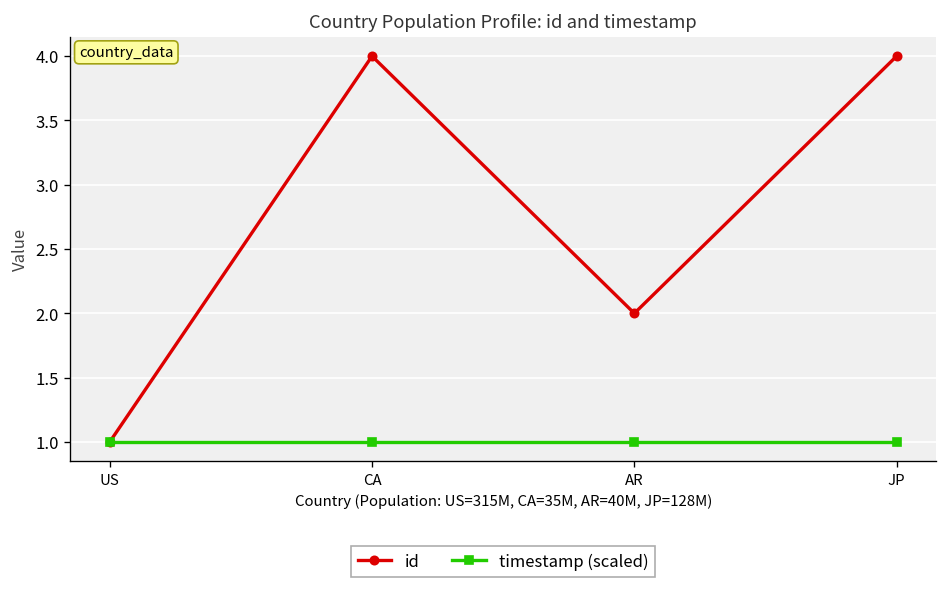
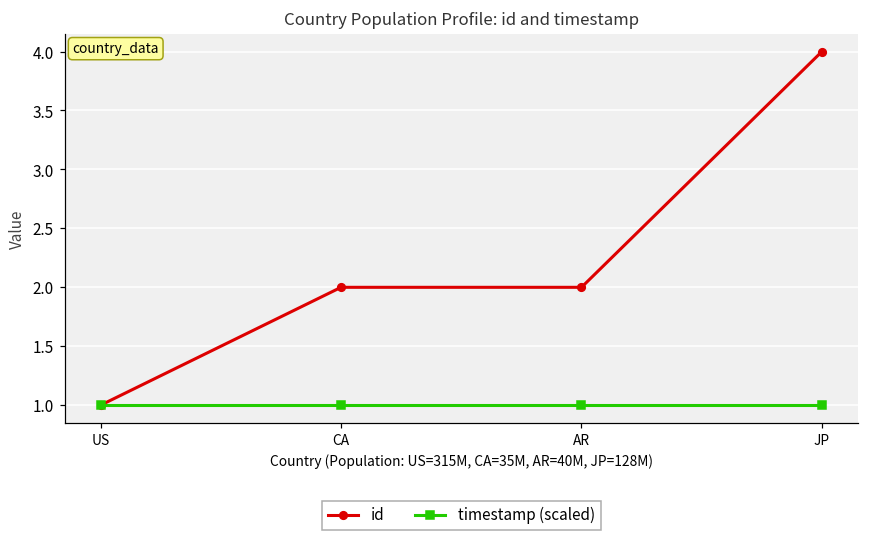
  {
    "id": {
-     "CA": 4,
+     "CA": 2,
      "AR": 2,
      "JP": 4
    },
    "timestamp (scaled)": {
      "CA": 1,
      "AR": 1,
      "JP": 1
    }
  }
